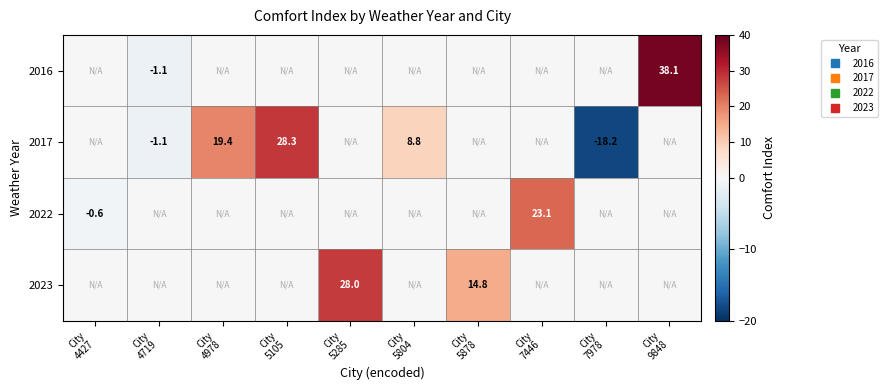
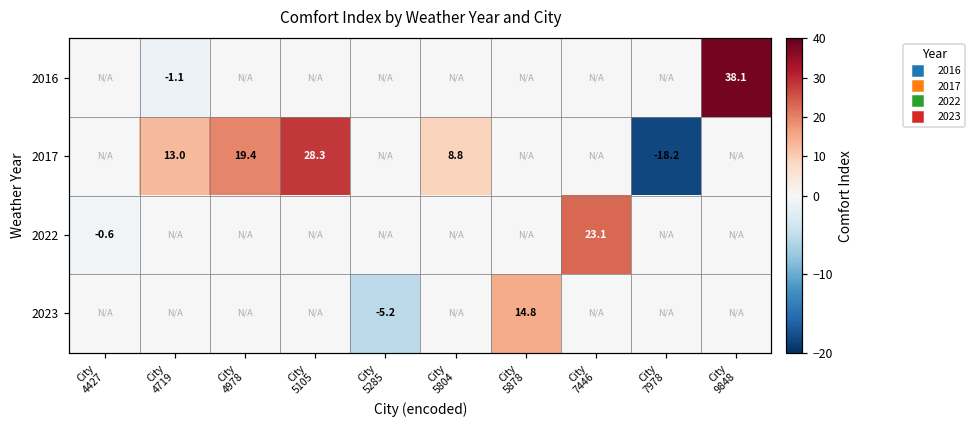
  {
    "2016": {
      "City 4719": -1.1,
      "City 9848": 38.1
    },
    "2017": {
-     "City 4719": -1.1,
+     "City 4719": 13.0,
      "City 4978": 19.4,
      "City 5105": 28.3,
      "City 5804": 8.8,
      "City 7978": -18.2
    },
    "2022": {
      "City 4427": -0.6,
      "City 7446": 23.1
    },
    "2023": {
-     "City 5285": 28.0,
+     "City 5285": -5.2,
      "City 5878": 14.8
    }
  }
